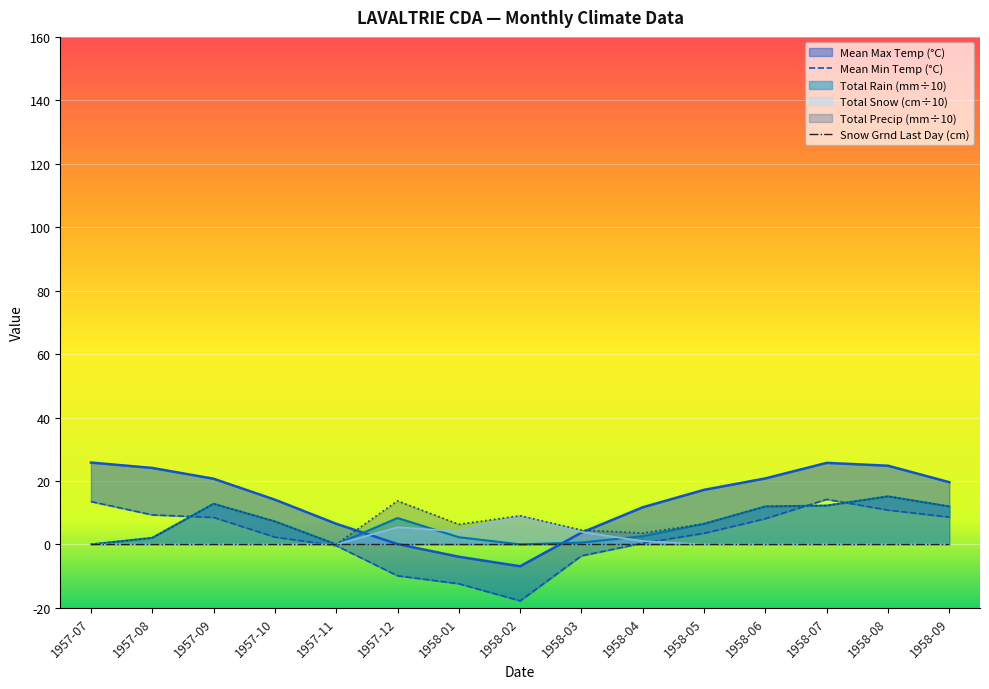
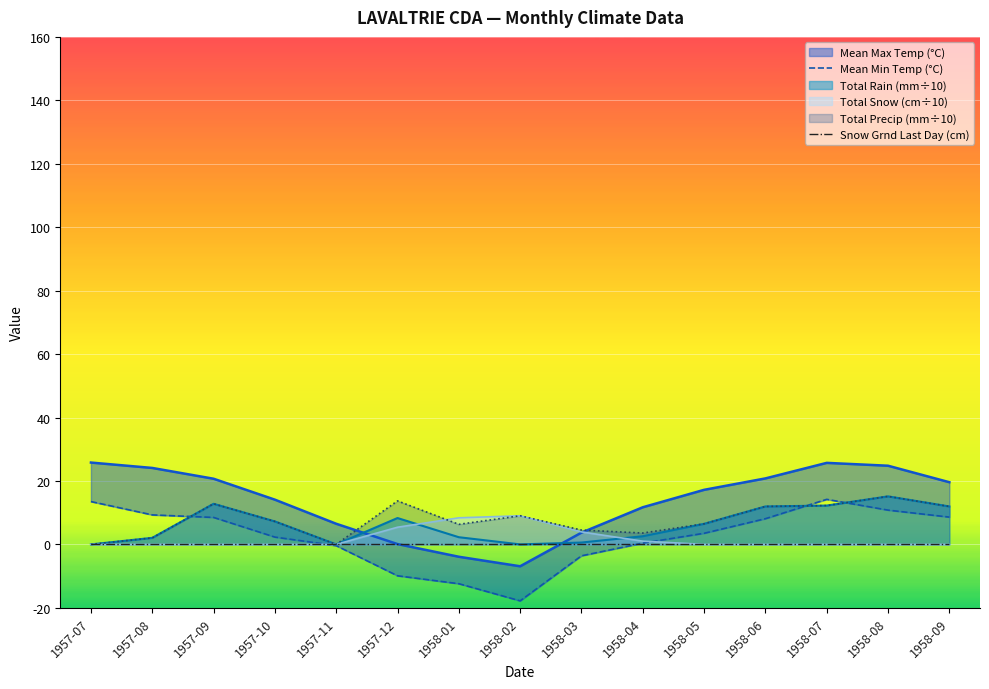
  {
    "Total Snow (cm÷10)": {
      "1957-12": 5,
-     "1958-01": 4
+     "1958-01": 8
    },
    "Snow Grnd Last Day (cm)": {
      "1958-01": 0
    }
  }
